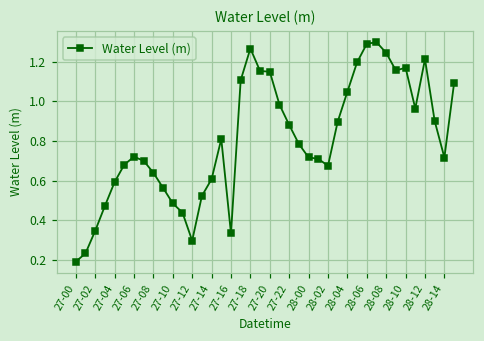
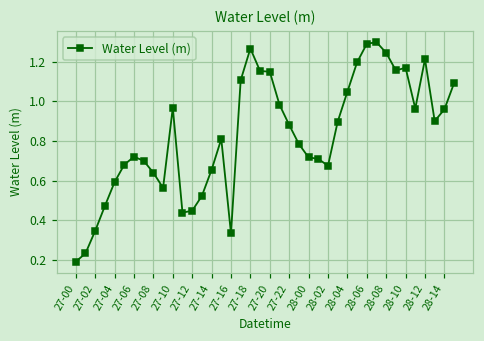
  {
    "27-00": 0.19,
    "27-02": 0.35,
    "27-04": 0.59,
    "27-06": 0.72,
    "27-08": 0.64,
-   "27-10": 0.48,
-   "27-12": 0.30,
-   "27-14": 0.61,
+   "27-10": 0.97,
+   "27-12": 0.45,
+   "27-14": 0.65,
    "27-16": 0.33,
    "27-18": 1.27,
    "27-20": 1.15,
    "27-22": 0.88,
    "28-00": 0.72,
    "28-02": 0.67,
    "28-04": 1.05,
    "28-06": 1.29,
    "28-08": 1.24,
    "28-10": 1.17,
    "28-12": 1.21,
-   "28-14": 0.72
+   "28-14": 0.96
  }
